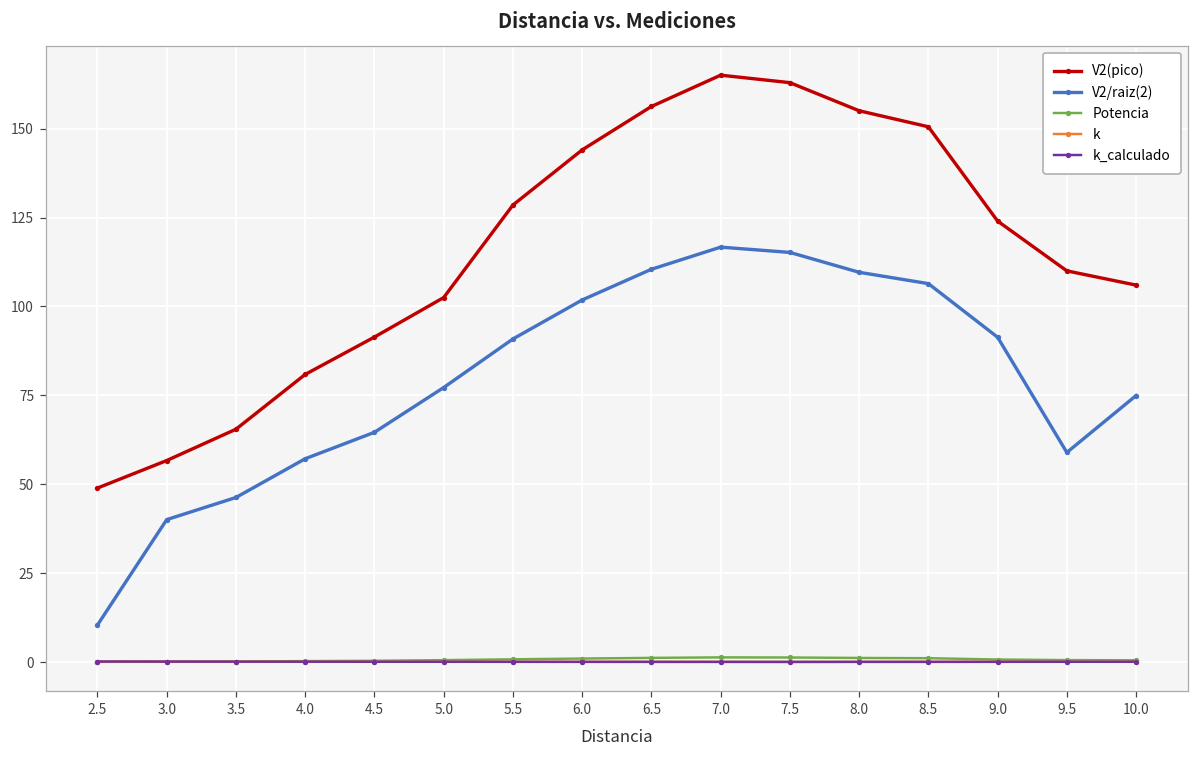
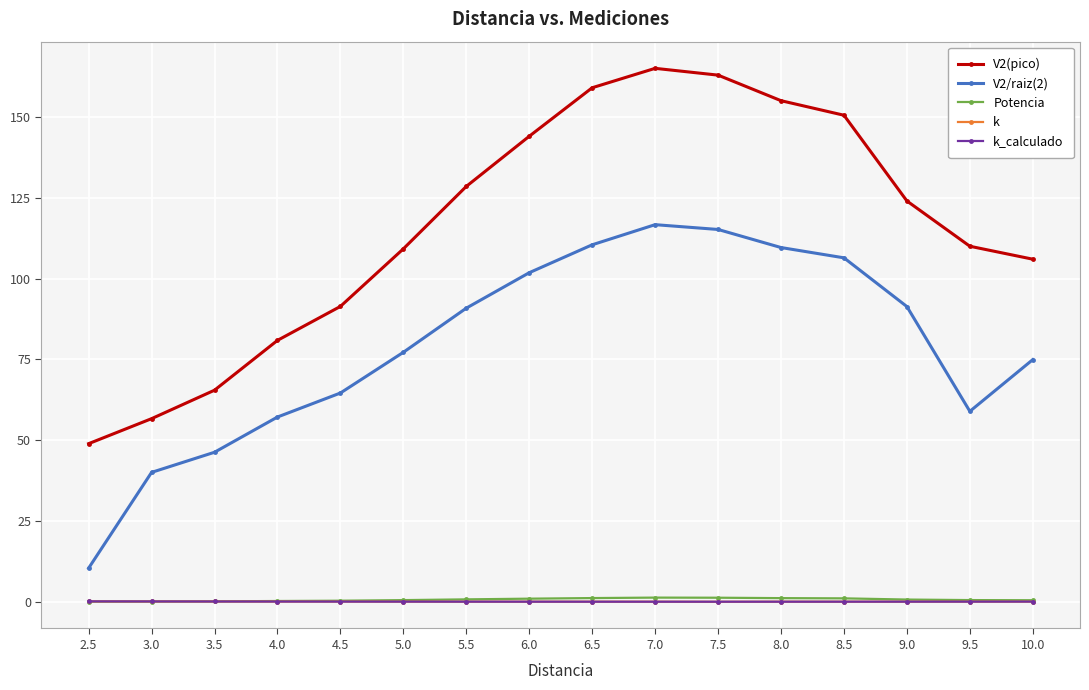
  {
    "V2(pico)": {
      "2.5": 49,
      "3.0": 57,
      "3.5": 66,
      "4.0": 81,
      "4.5": 91,
-     "5.0": 103,
+     "5.0": 109,
      "5.5": 129,
      "6.0": 144,
-     "6.5": 156,
+     "6.5": 159,
      "7.0": 165,
      "7.5": 163,
      "8.0": 155,
      "8.5": 151,
      "9.0": 124,
      "9.5": 110,
      "10.0": 106
    },
    "V2/raiz(2)": {
      "2.5": 10,
      "3.0": 40,
      "3.5": 46,
      "4.0": 57,
      "4.5": 65,
      "5.0": 77,
      "5.5": 91,
      "6.0": 102,
      "6.5": 110,
      "7.0": 117,
      "7.5": 115,
      "8.0": 110,
      "8.5": 106,
      "9.0": 91,
      "9.5": 59,
      "10.0": 75
    },
    "Potencia": {
      "6.0": 1,
      "6.5": 1,
      "7.0": 1,
      "7.5": 1,
      "8.0": 1,
      "8.5": 1
    },
    "k_calculado": {
      "6.0": 0,
      "6.5": 0,
      "7.0": 0,
      "7.5": 0,
      "8.0": 0,
      "8.5": 0
    }
  }
